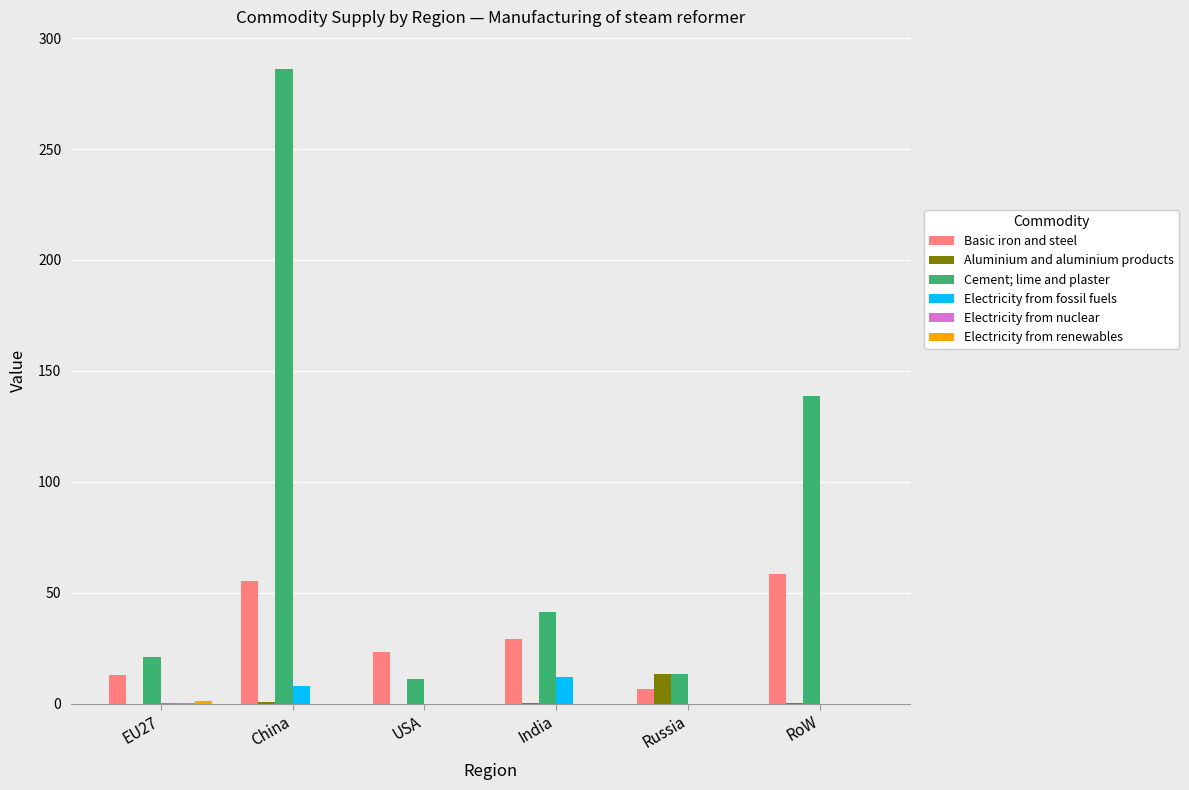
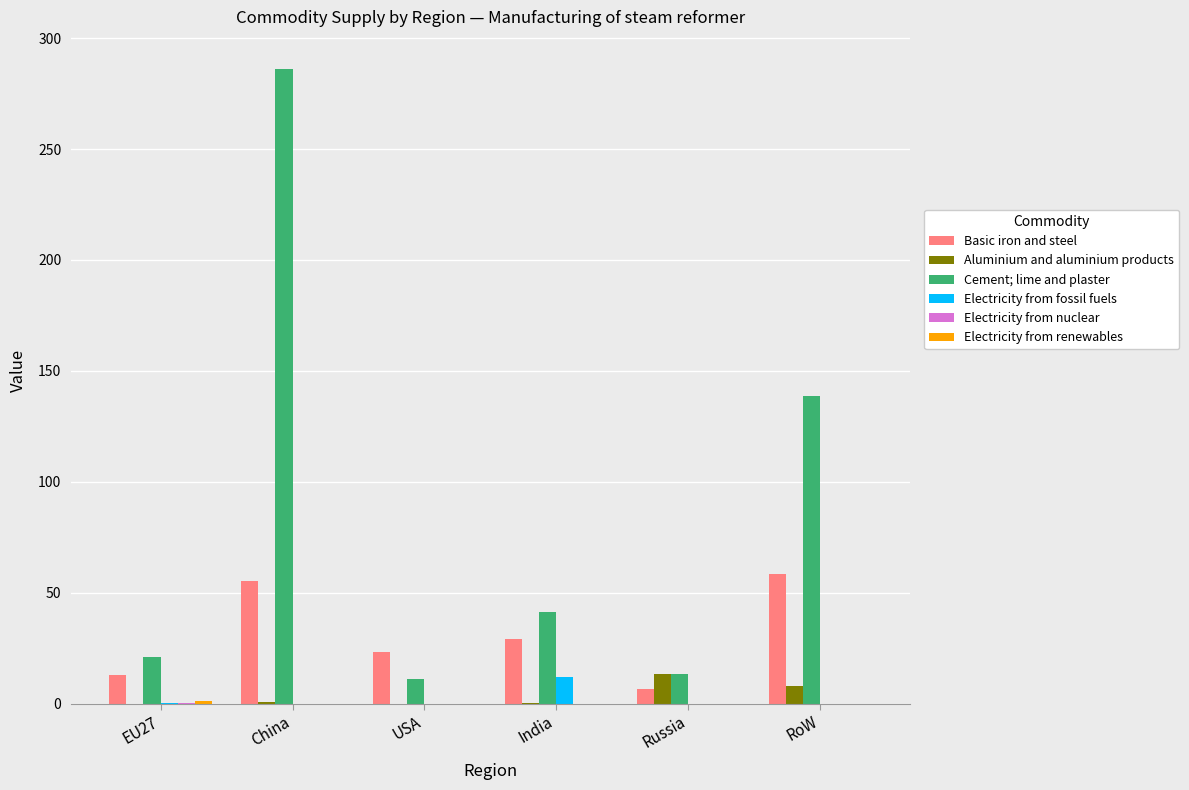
  {
    "Basic iron and steel": {
      "EU27": 13,
      "China": 55,
      "USA": 23,
      "India": 29,
      "Russia": 7,
      "RoW": 58
    },
    "Aluminium and aluminium products": {
      "Russia": 13,
-     "RoW": 0
+     "RoW": 8
    },
    "Cement; lime and plaster": {
      "EU27": 21,
      "China": 286,
      "USA": 11,
      "India": 41,
      "Russia": 13,
      "RoW": 139
    },
    "Electricity from fossil fuels": {
-     "China": 8,
+     "China": 0,
      "USA": 0,
      "India": 12,
      "Russia": 0,
      "RoW": 0
    },
    "Electricity from nuclear": {
      "China": 0,
      "USA": 0,
      "India": 0,
      "Russia": 0,
      "RoW": 0
    },
    "Electricity from renewables": {
      "China": 0,
      "USA": 0,
      "India": 0,
      "Russia": 0,
      "RoW": 0
    }
  }
